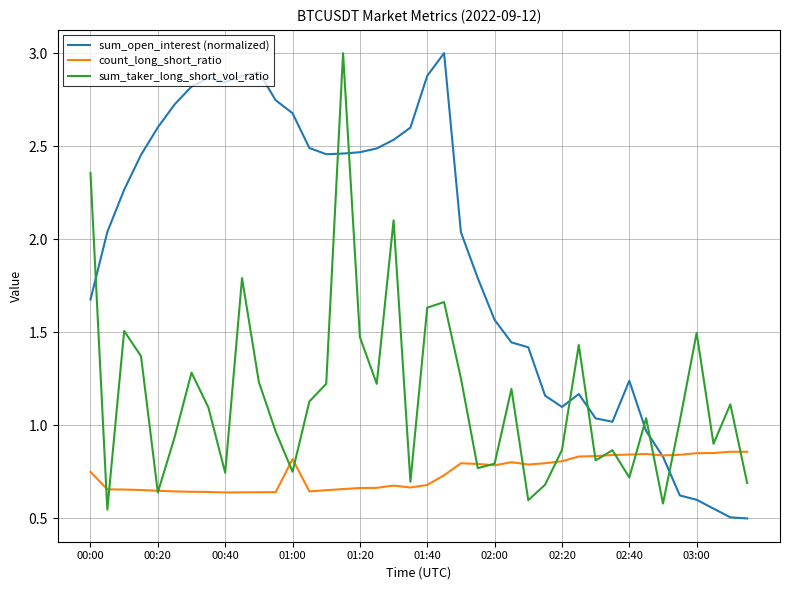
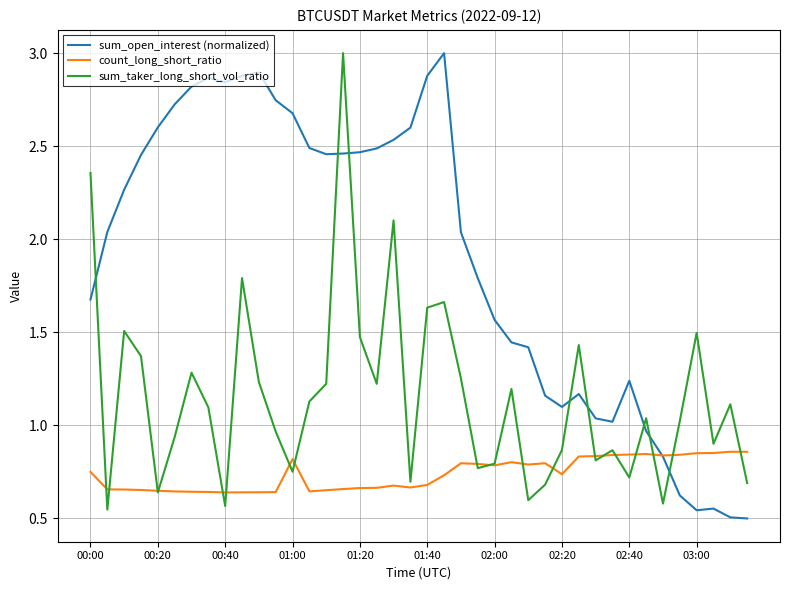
  {
    "sum_open_interest (normalized)": {
      "00:00": 1.68,
      "00:20": 2.60,
      "01:00": 2.68,
      "01:20": 2.47,
      "01:40": 2.88,
      "02:00": 1.57,
      "02:20": 1.10,
      "02:40": 1.24,
-     "03:00": 0.60
+     "03:00": 0.54
    },
    "count_long_short_ratio": {
      "00:00": 0.75,
      "00:40": 0.64,
      "01:00": 0.82,
      "01:20": 0.66,
      "01:40": 0.68,
-     "02:20": 0.81,
+     "02:20": 0.74,
      "02:40": 0.84,
      "03:00": 0.85
    },
    "sum_taker_long_short_vol_ratio": {
      "00:00": 2.36,
-     "00:40": 0.75,
+     "00:40": 0.57,
      "01:00": 0.75,
      "01:20": 1.47,
      "01:40": 1.63,
      "02:20": 0.87,
      "02:40": 0.72,
      "03:00": 1.50
    }
  }
